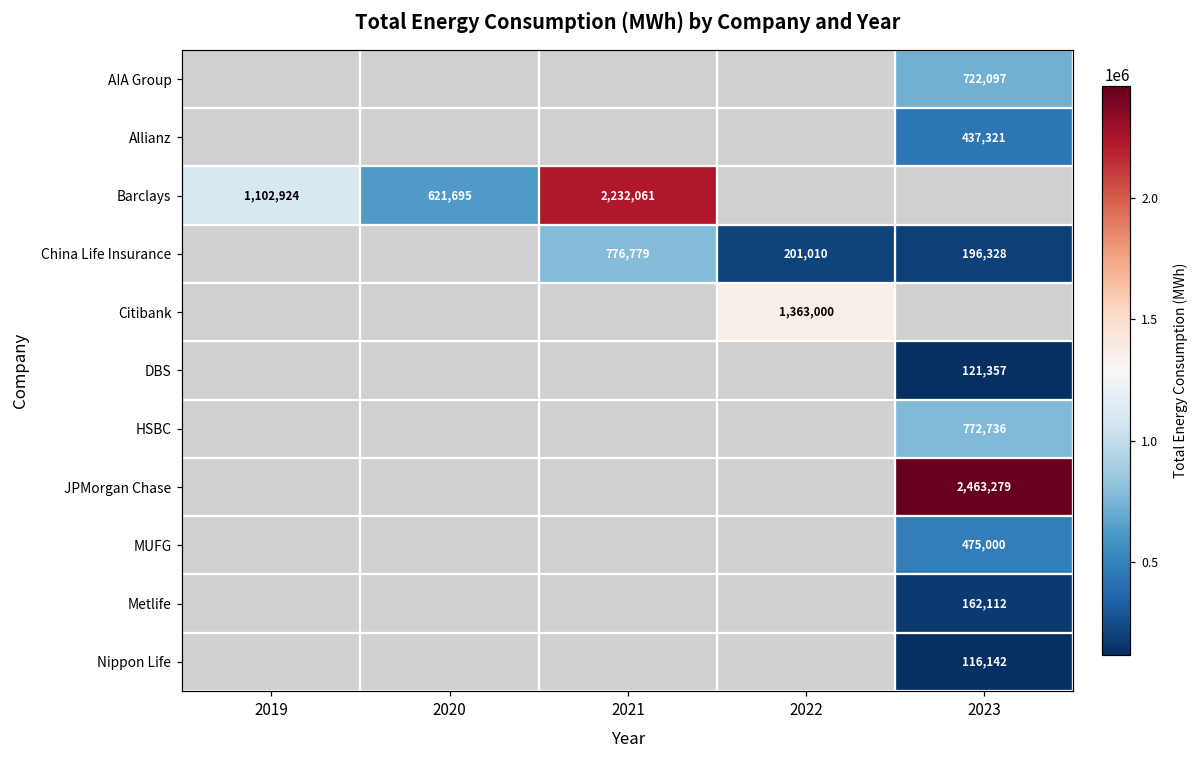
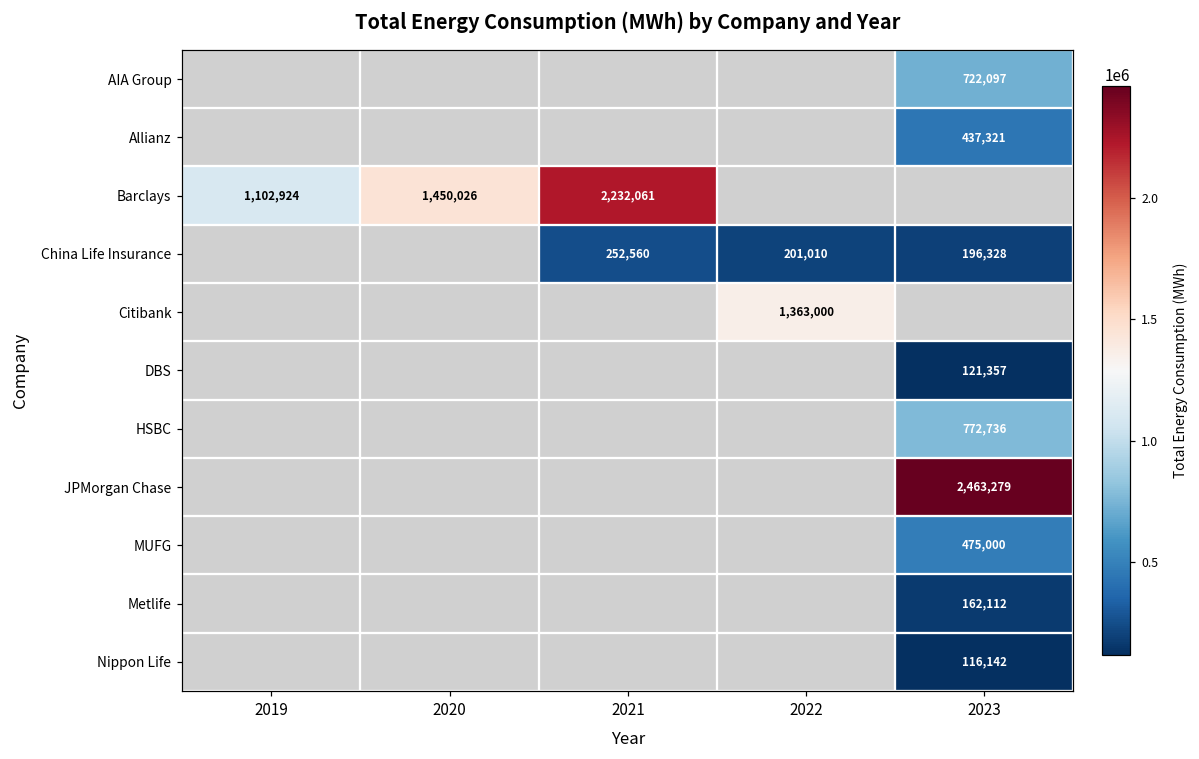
  {
    "AIA Group": {
      "2023": "722,097"
    },
    "Allianz": {
      "2023": "437,321"
    },
    "Barclays": {
      "2019": "1,102,924",
-     "2020": "621,695",
+     "2020": "1,450,026",
      "2021": "2,232,061"
    },
    "China Life Insurance": {
-     "2021": "776,779",
+     "2021": "252,560",
      "2022": "201,010",
      "2023": "196,328"
    },
    "Citibank": {
      "2022": "1,363,000"
    },
    "DBS": {
      "2023": "121,357"
    },
    "HSBC": {
      "2023": "772,736"
    },
    "JPMorgan Chase": {
      "2023": "2,463,279"
    },
    "MUFG": {
      "2023": "475,000"
    },
    "Metlife": {
      "2023": "162,112"
    },
    "Nippon Life": {
      "2023": "116,142"
    }
  }
